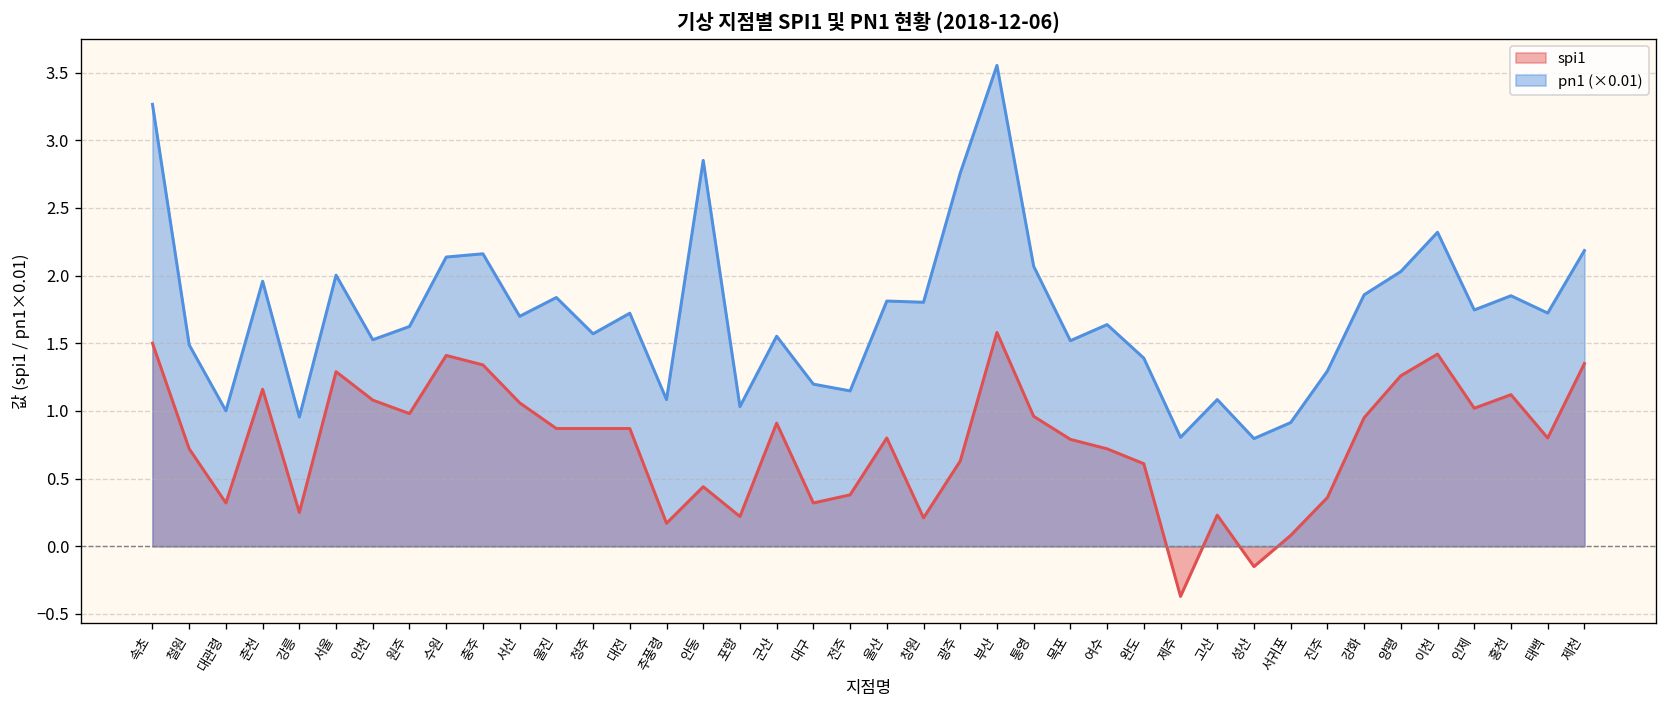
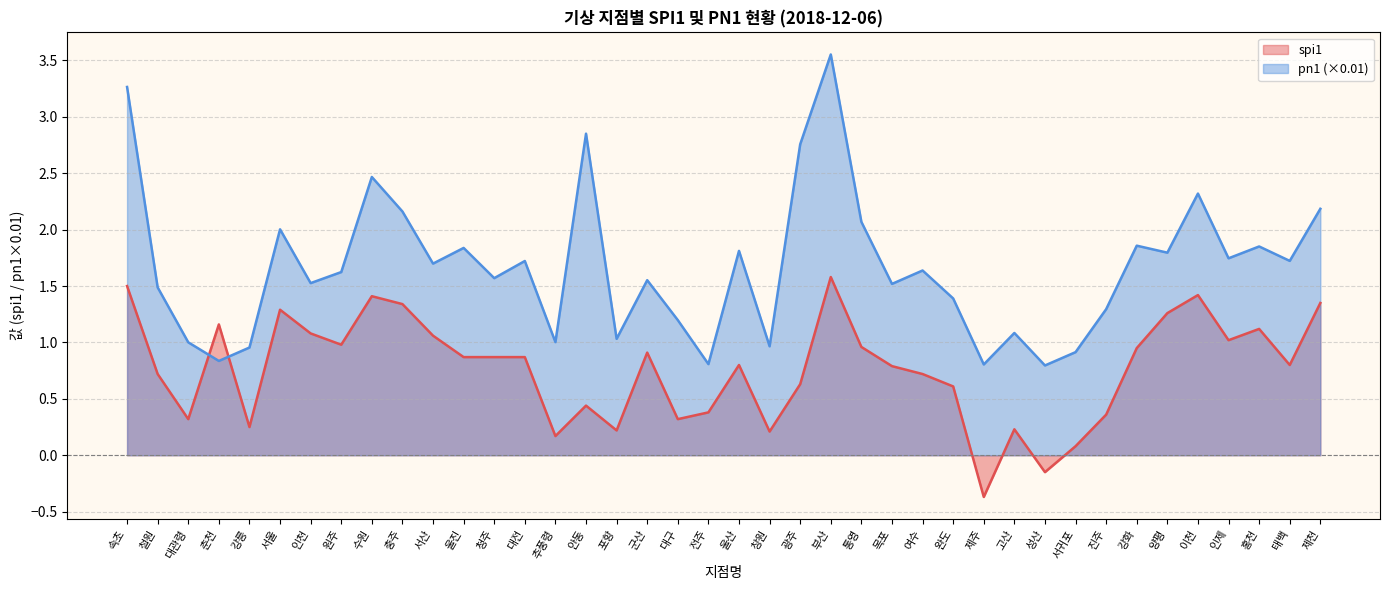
  {
    "pn1 (×0.01)": {
      "속초": 3.27,
      "철원": 1.49,
      "대관령": 1.00,
-     "춘천": 1.96,
+     "춘천": 0.84,
      "강릉": 0.96,
      "서울": 2.00,
      "인천": 1.53,
      "원주": 1.62,
-     "수원": 2.14,
+     "수원": 2.47,
      "충주": 2.16,
      "서산": 1.70,
      "울진": 1.84,
      "청주": 1.57,
      "대전": 1.72,
-     "추풍령": 1.08,
+     "추풍령": 1.00,
      "안동": 2.85,
      "포항": 1.03,
      "군산": 1.55,
      "대구": 1.20,
-     "전주": 1.15,
+     "전주": 0.81,
      "울산": 1.81,
-     "창원": 1.80,
+     "창원": 0.97,
      "광주": 2.76,
      "부산": 3.55,
      "통영": 2.07,
      "목포": 1.52,
      "여수": 1.64,
      "완도": 1.39,
      "제주": 0.81,
      "고산": 1.08,
      "성산": 0.80,
      "서귀포": 0.91,
      "진주": 1.30,
      "강화": 1.86,
-     "양평": 2.03,
+     "양평": 1.80,
      "이천": 2.32,
      "인제": 1.75,
      "홍천": 1.85,
      "태백": 1.72,
      "제천": 2.19
    }
  }
